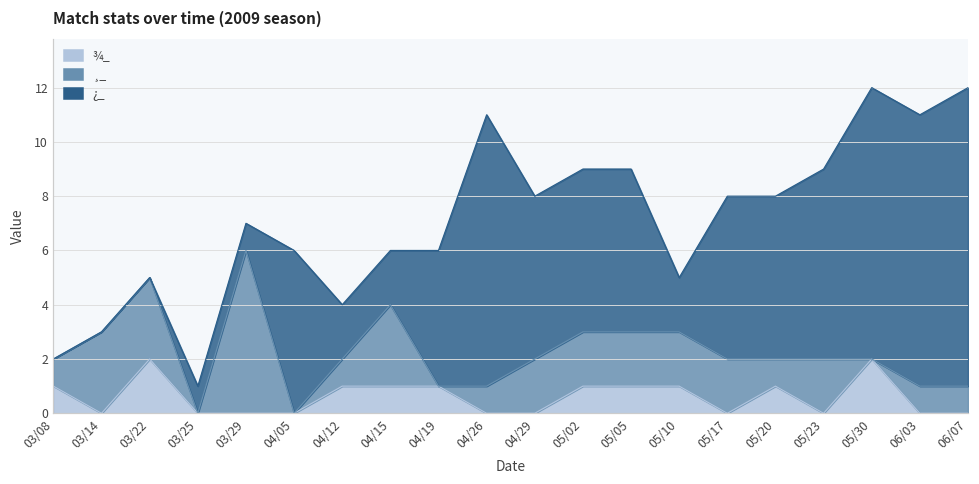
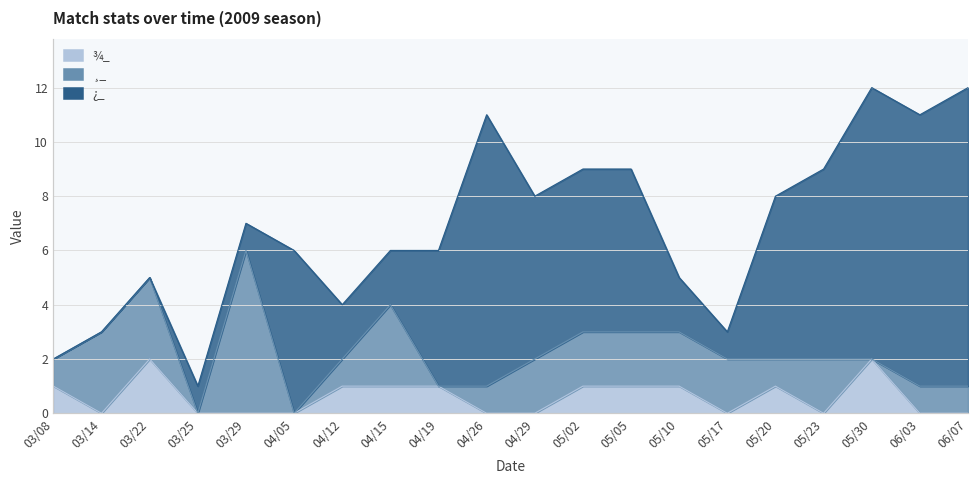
  {
    "¾_": {
      "03/08": 1,
      "03/14": 0,
      "03/22": 2,
      "03/29": 0,
      "04/12": 1,
      "04/15": 1,
      "04/26": 0,
      "04/29": 0,
      "05/02": 1,
      "05/05": 1,
      "05/10": 1,
      "05/17": 0,
      "05/20": 1,
      "05/23": 0,
      "06/03": 0,
      "06/07": 0
    },
    "¸_": {
      "03/29": 6,
      "04/12": 1,
      "04/15": 3,
      "04/26": 1,
      "04/29": 2,
      "05/02": 2,
      "05/05": 2,
      "05/10": 2,
      "05/17": 2,
      "05/20": 1,
      "05/23": 2,
      "06/03": 1,
      "06/07": 1
    },
    "¿_": {
      "03/25": 1,
      "03/29": 1,
      "04/05": 6,
      "04/12": 2,
      "04/15": 2,
      "04/19": 5,
      "04/26": 10,
      "04/29": 6,
      "05/02": 6,
      "05/05": 6,
      "05/10": 2,
-     "05/17": 6,
+     "05/17": 1,
      "05/20": 6,
      "05/23": 7,
      "05/30": 10,
      "06/03": 10,
      "06/07": 11
    }
  }
